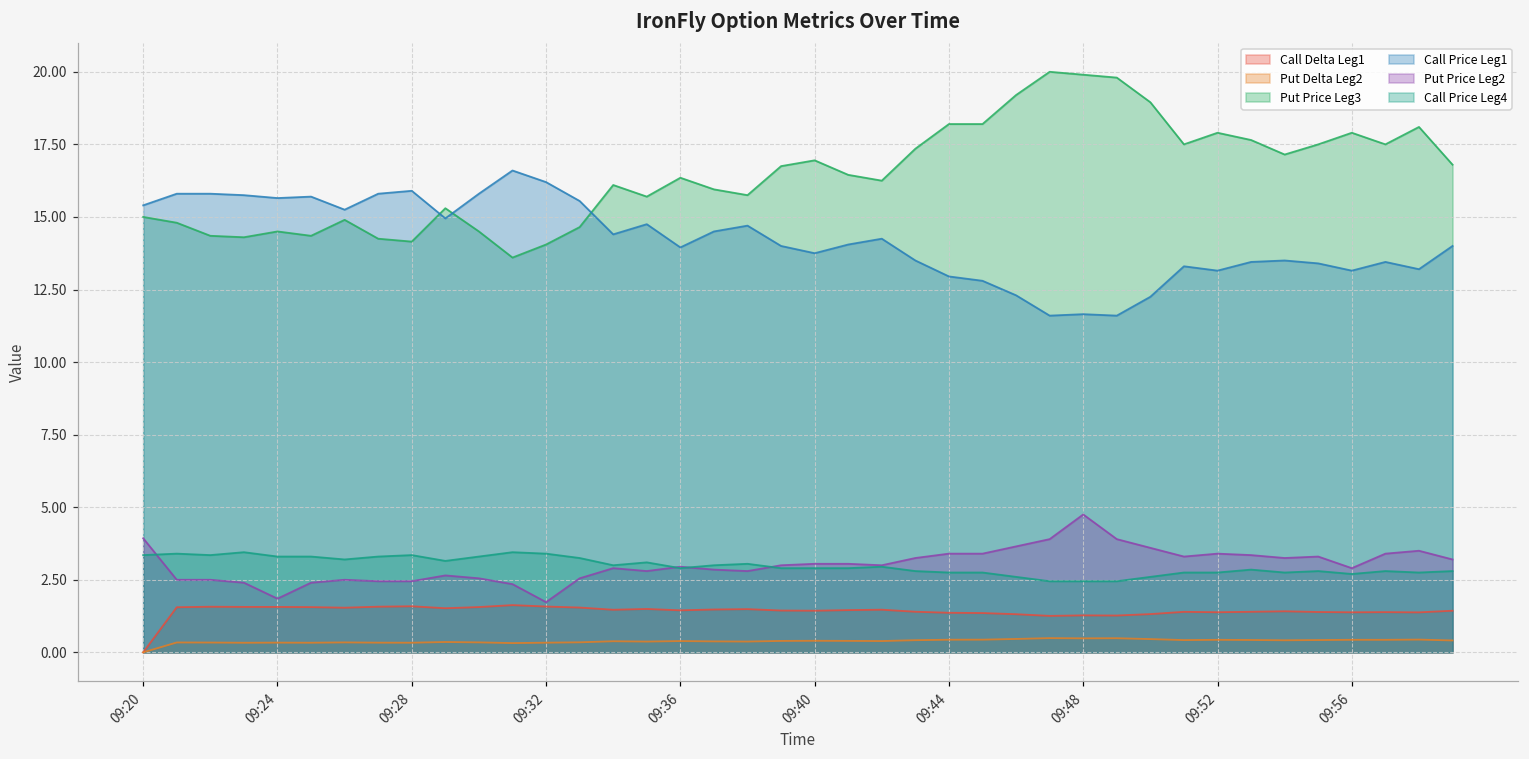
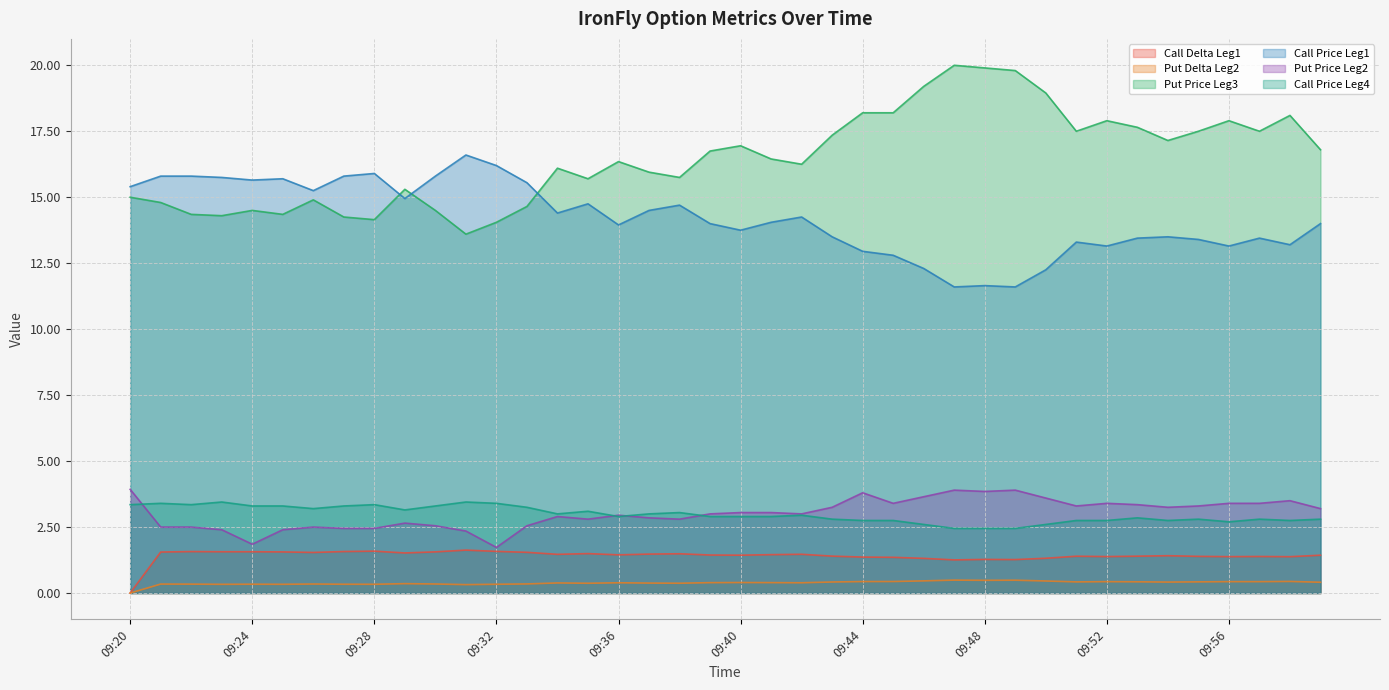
  {
    "Put Price Leg2": {
      "09:20": 3.9,
      "09:24": 1.9,
      "09:28": 2.5,
      "09:32": 1.7,
      "09:40": 3.1,
-     "09:44": 3.4,
-     "09:48": 4.8,
+     "09:44": 3.8,
+     "09:48": 3.9,
      "09:52": 3.4,
-     "09:56": 2.9
+     "09:56": 3.4
    }
  }
